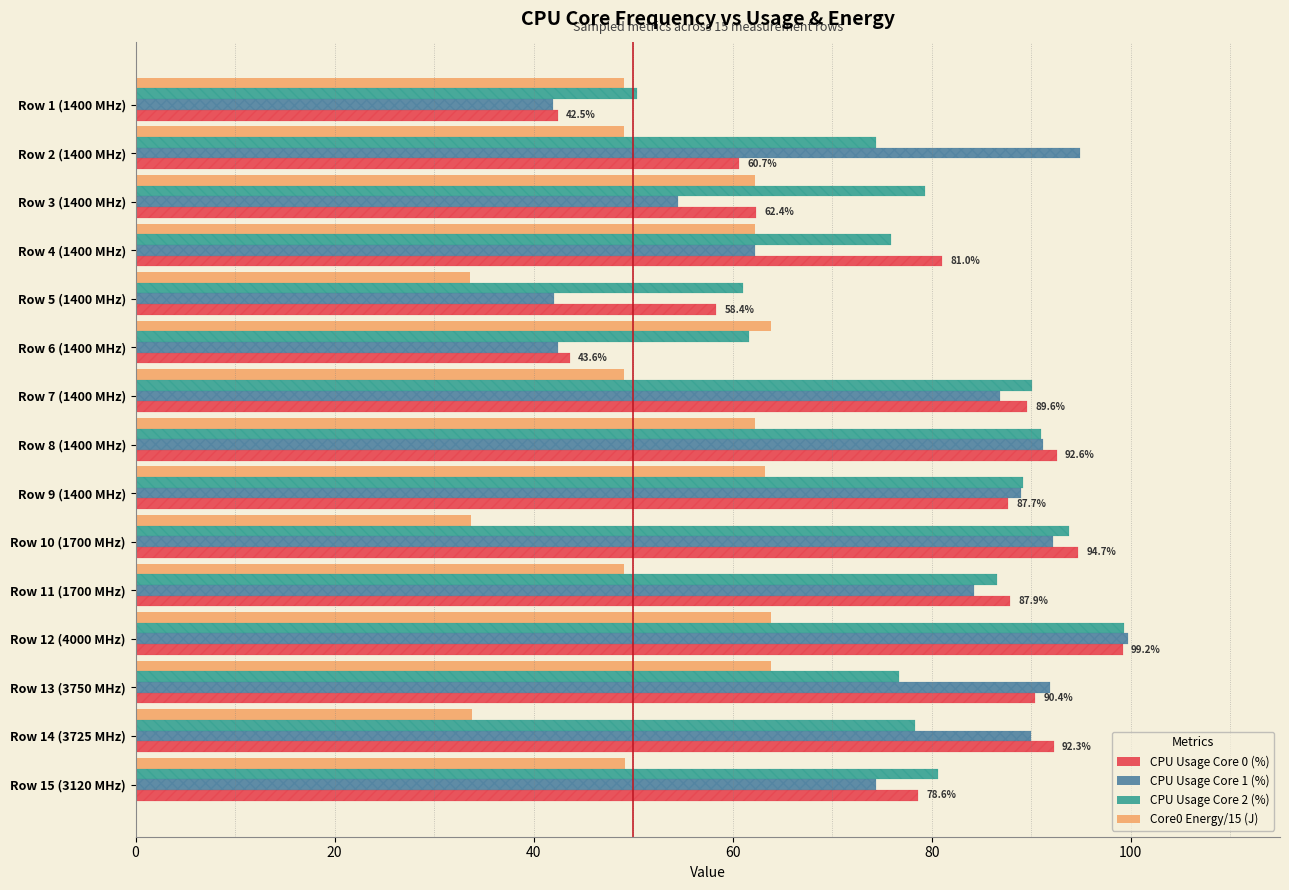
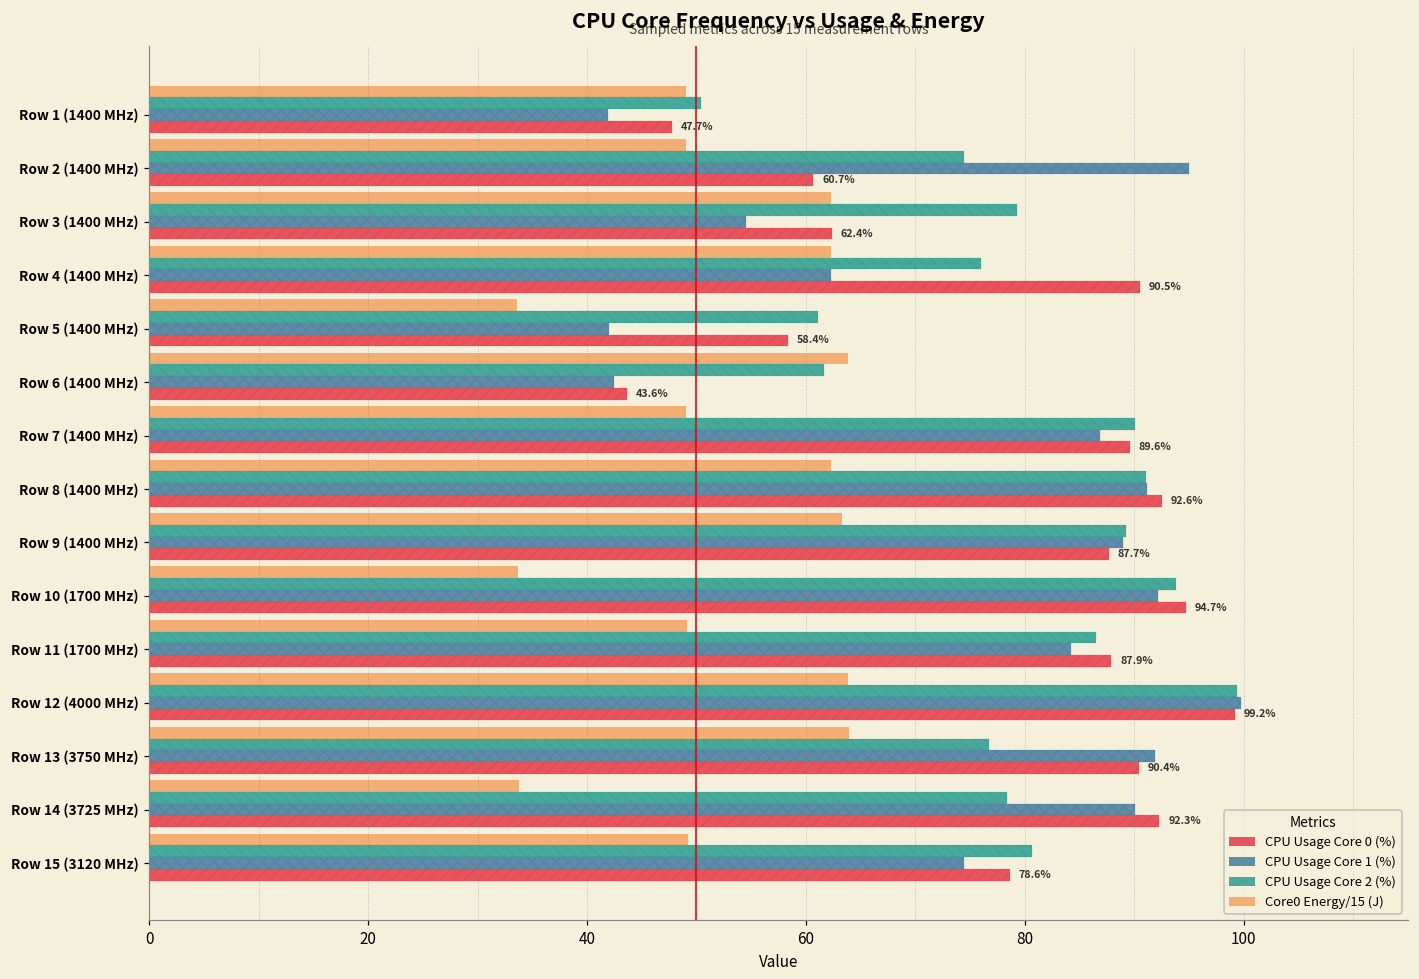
  {
    "CPU Usage Core 0 (%)": {
-     "Row 1 (1400 MHz)": "42.5%",
+     "Row 1 (1400 MHz)": "47.7%",
      "Row 2 (1400 MHz)": "60.7%",
      "Row 3 (1400 MHz)": "62.4%",
-     "Row 4 (1400 MHz)": "81.0%",
+     "Row 4 (1400 MHz)": "90.5%",
      "Row 5 (1400 MHz)": "58.4%",
      "Row 6 (1400 MHz)": "43.6%",
      "Row 7 (1400 MHz)": "89.6%",
      "Row 8 (1400 MHz)": "92.6%",
      "Row 9 (1400 MHz)": "87.7%",
      "Row 10 (1700 MHz)": "94.7%",
      "Row 11 (1700 MHz)": "87.9%",
      "Row 12 (4000 MHz)": "99.2%",
      "Row 13 (3750 MHz)": "90.4%",
      "Row 14 (3725 MHz)": "92.3%",
      "Row 15 (3120 MHz)": "78.6%"
    },
    "Core0 Energy/15 (J)": {
      "Row 1 (1400 MHz)": "49",
      "Row 2 (1400 MHz)": "49",
      "Row 3 (1400 MHz)": "62",
      "Row 4 (1400 MHz)": "62",
      "Row 5 (1400 MHz)": "34",
      "Row 6 (1400 MHz)": "64",
      "Row 7 (1400 MHz)": "49",
      "Row 8 (1400 MHz)": "62",
      "Row 9 (1400 MHz)": "63",
      "Row 10 (1700 MHz)": "34",
      "Row 11 (1700 MHz)": "49",
      "Row 12 (4000 MHz)": "64",
      "Row 13 (3750 MHz)": "64",
      "Row 14 (3725 MHz)": "34",
      "Row 15 (3120 MHz)": "49"
    }
  }
